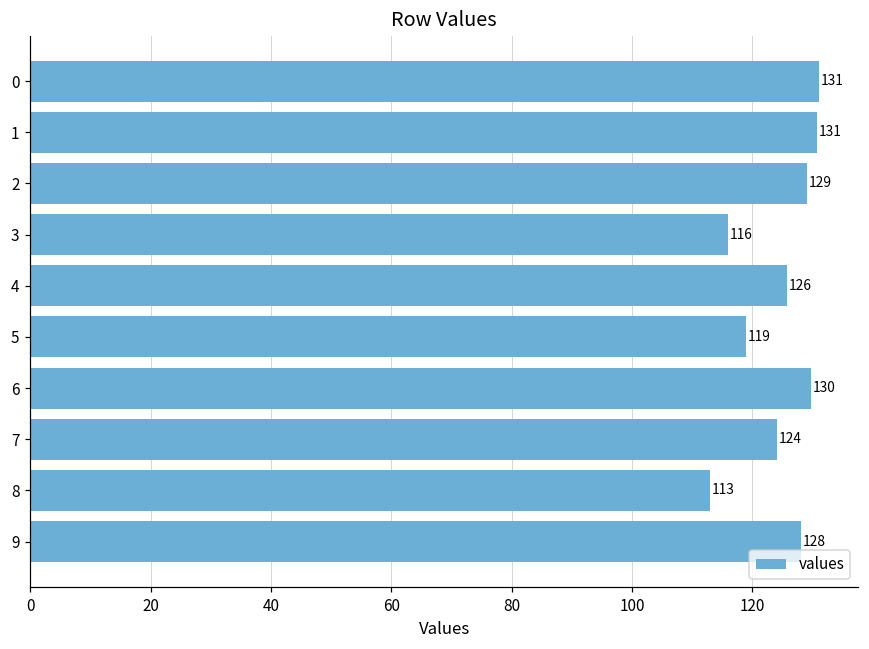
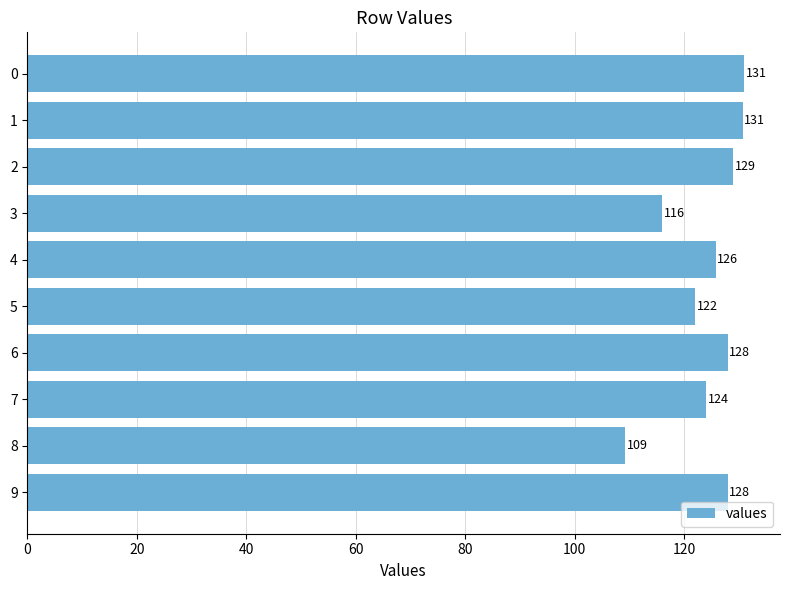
  {
    "0": 131,
    "1": 131,
    "2": 129,
    "3": 116,
    "4": 126,
-   "5": 119,
-   "6": 130,
+   "5": 122,
+   "6": 128,
    "7": 124,
-   "8": 113,
+   "8": 109,
    "9": 128
  }
